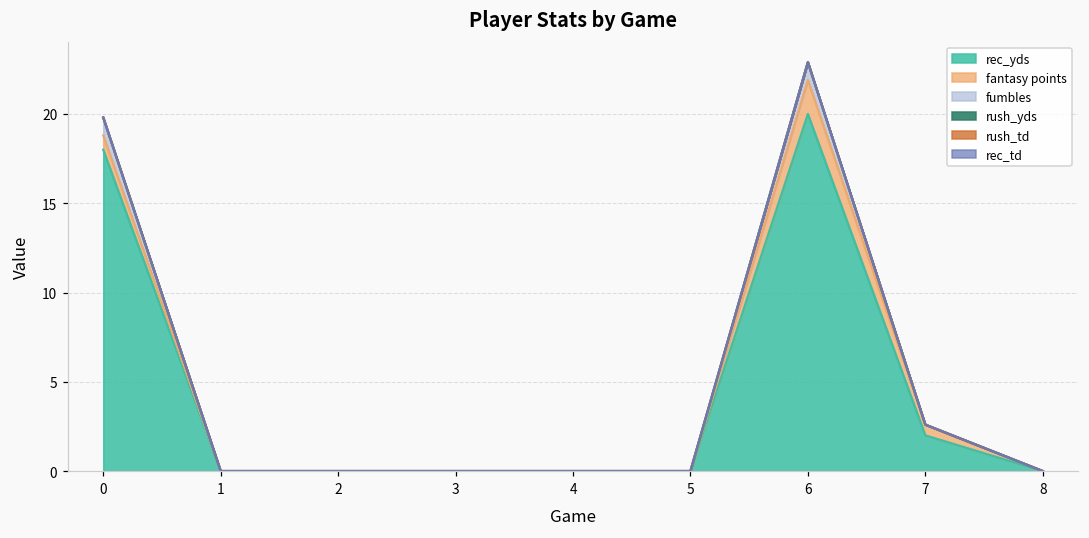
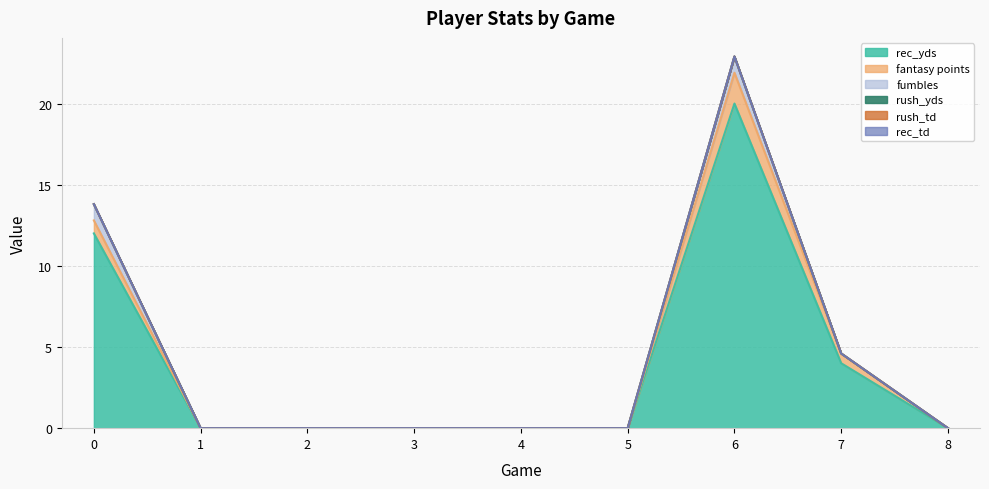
  {
    "rec_yds": {
-     "0": 18,
+     "0": 12,
      "6": 20,
-     "7": 2
+     "7": 4
    },
    "fantasy points": {
      "0": 0.8,
      "6": 2
    }
  }
